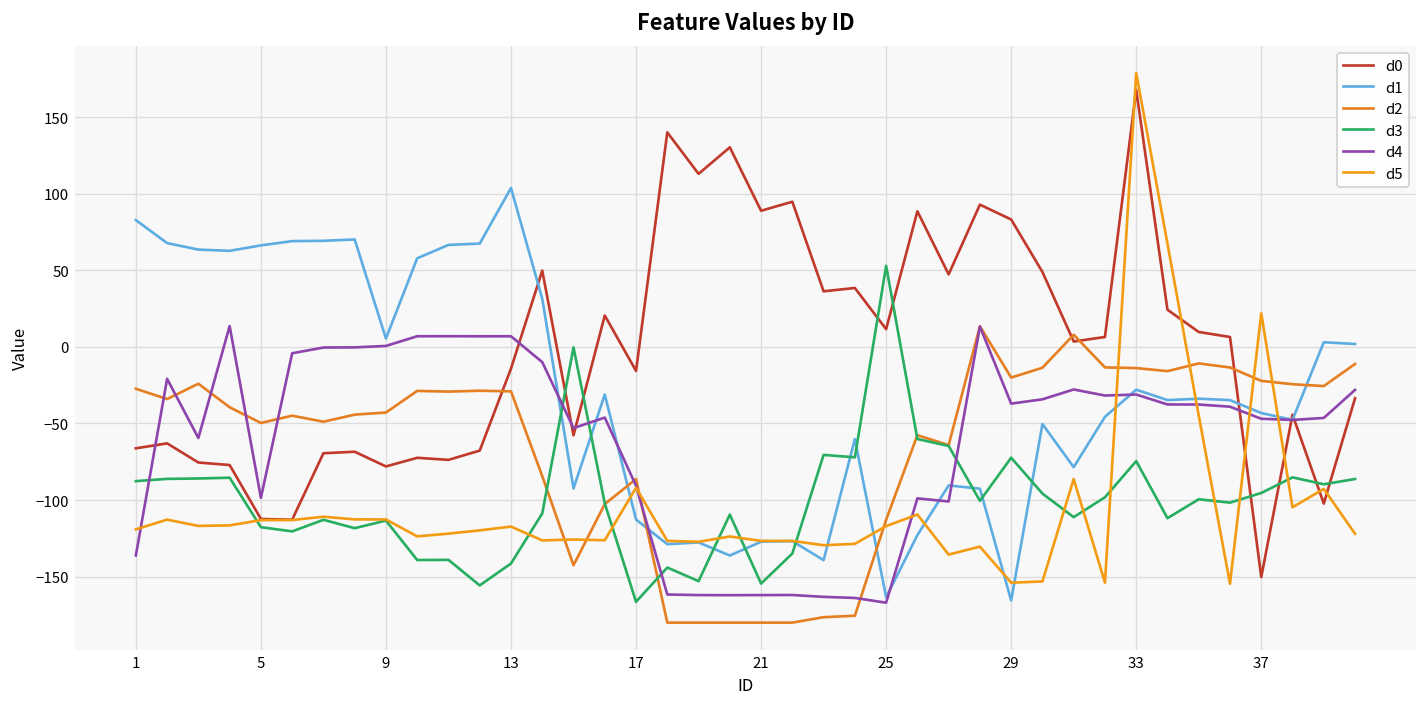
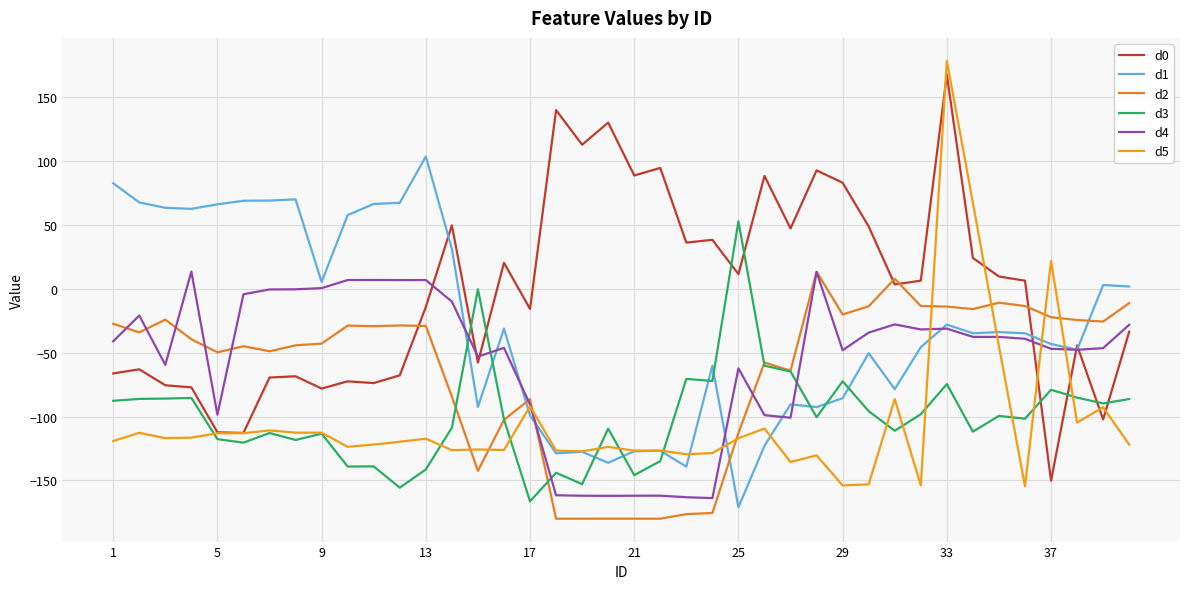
  {
    "d0": {
      "1": -66,
      "9": -78,
      "13": -14,
      "17": -16,
      "21": 89,
      "25": 12,
      "29": 83,
      "33": 168,
      "37": -150
    },
    "d1": {
      "1": 83,
      "5": 66,
      "9": 5,
      "13": 104,
-     "17": -113,
-     "25": -163,
-     "29": -166,
+     "17": -99,
+     "25": -171,
+     "29": -86,
      "33": -28,
      "37": -43
    },
    "d3": {
      "1": -88,
      "5": -118,
      "13": -141,
      "17": -166,
-     "21": -155,
+     "21": -146,
      "25": 53,
      "29": -72,
      "33": -75,
-     "37": -95
+     "37": -79
    },
    "d4": {
-     "1": -136,
+     "1": -41,
      "5": -99,
      "9": 1,
      "13": 7,
      "21": -162,
-     "25": -167,
-     "29": -37,
+     "25": -62,
+     "29": -48,
      "33": -31,
      "37": -47
    }
  }
